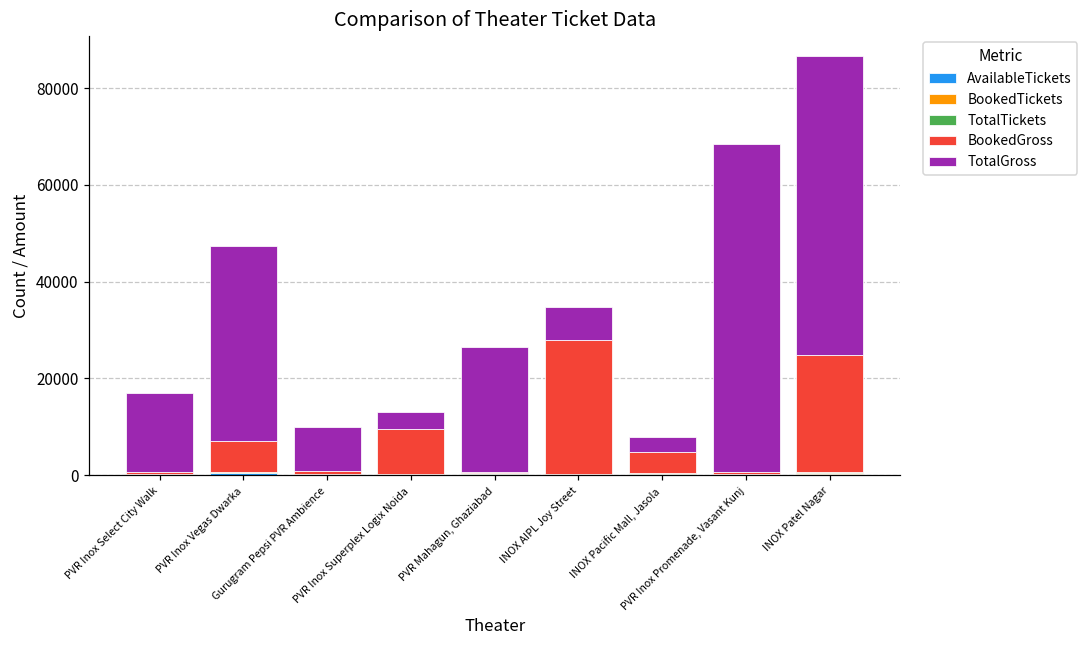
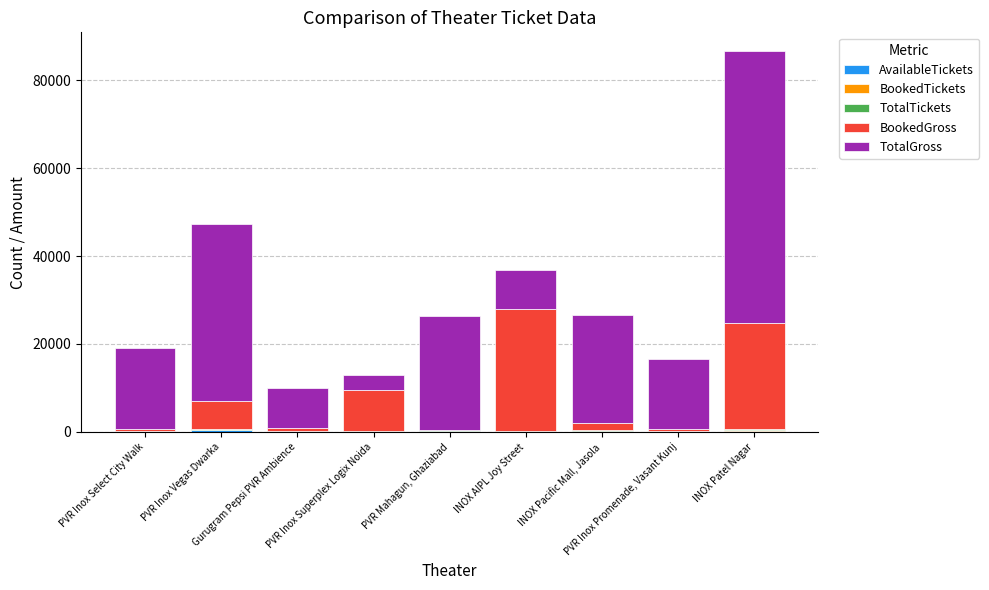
  {
    "AvailableTickets": {
      "PVR Inox Superplex Logix Noida": 0
    },
    "BookedGross": {
      "PVR Inox Vegas Dwarka": 6000,
      "Gurugram Pepsi PVR Ambience": 1000,
      "PVR Inox Superplex Logix Noida": 9000,
      "INOX AIPL Joy Street": 28000,
-     "INOX Pacific Mall, Jasola": 4000,
+     "INOX Pacific Mall, Jasola": 2000,
      "INOX Patel Nagar": 24000
    },
    "TotalGross": {
-     "PVR Inox Select City Walk": 16000,
+     "PVR Inox Select City Walk": 18000,
      "PVR Inox Vegas Dwarka": 40000,
      "Gurugram Pepsi PVR Ambience": 9000,
      "PVR Inox Superplex Logix Noida": 3000,
      "PVR Mahagun, Ghaziabad": 26000,
-     "INOX AIPL Joy Street": 7000,
-     "INOX Pacific Mall, Jasola": 3000,
-     "PVR Inox Promenade, Vasant Kunj": 68000,
+     "INOX AIPL Joy Street": 9000,
+     "INOX Pacific Mall, Jasola": 24000,
+     "PVR Inox Promenade, Vasant Kunj": 16000,
      "INOX Patel Nagar": 62000
    }
  }
